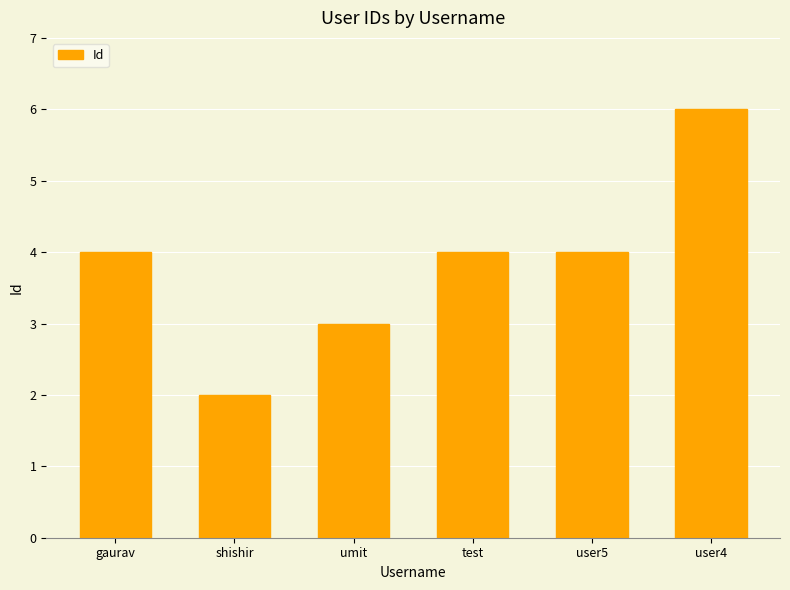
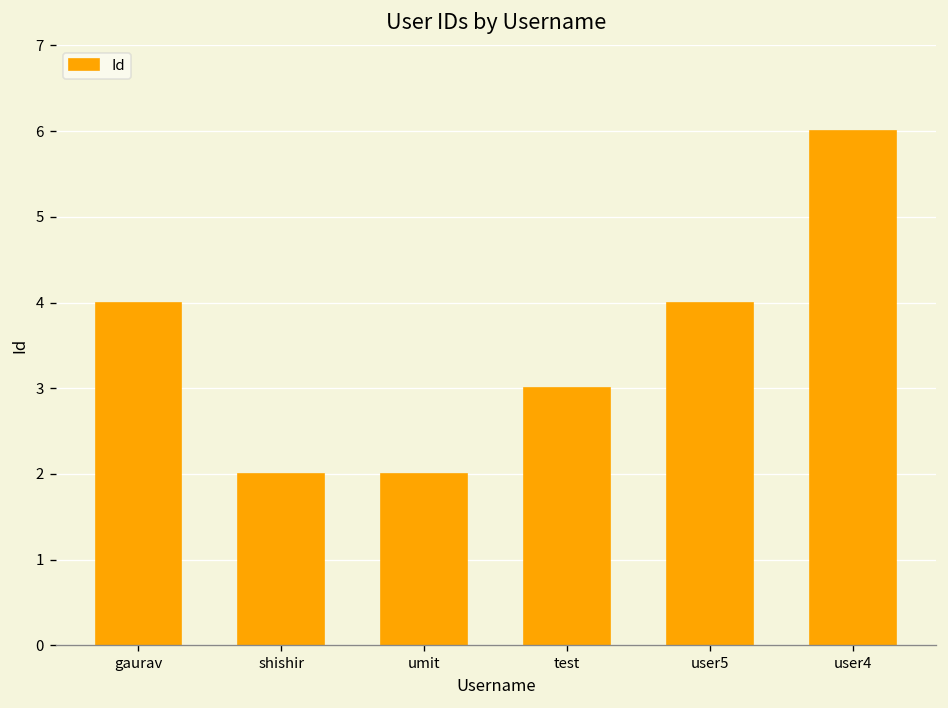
  {
    "gaurav": 4,
    "shishir": 2,
-   "umit": 3,
-   "test": 4,
+   "umit": 2,
+   "test": 3,
    "user5": 4,
    "user4": 6
  }
